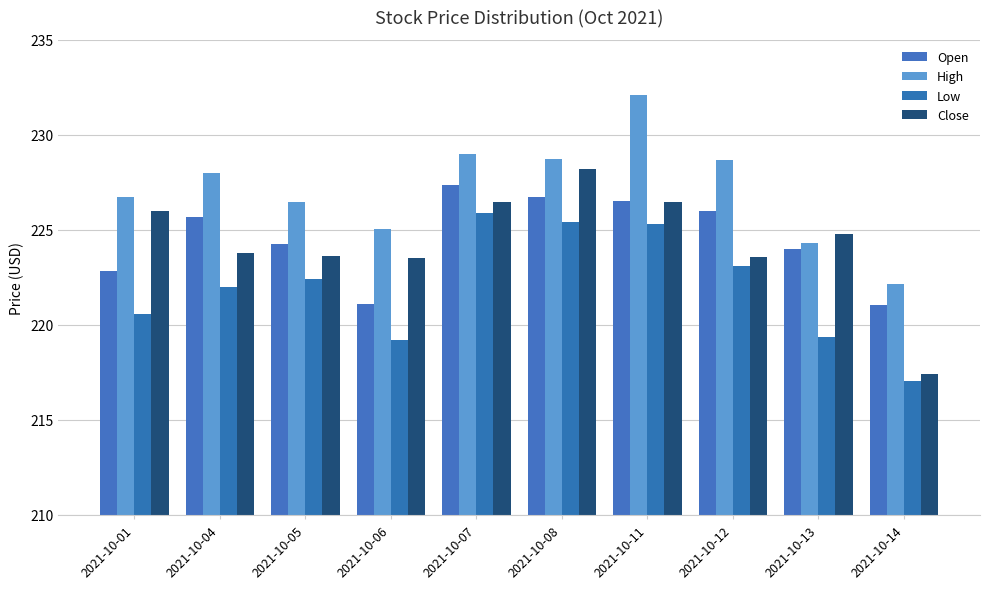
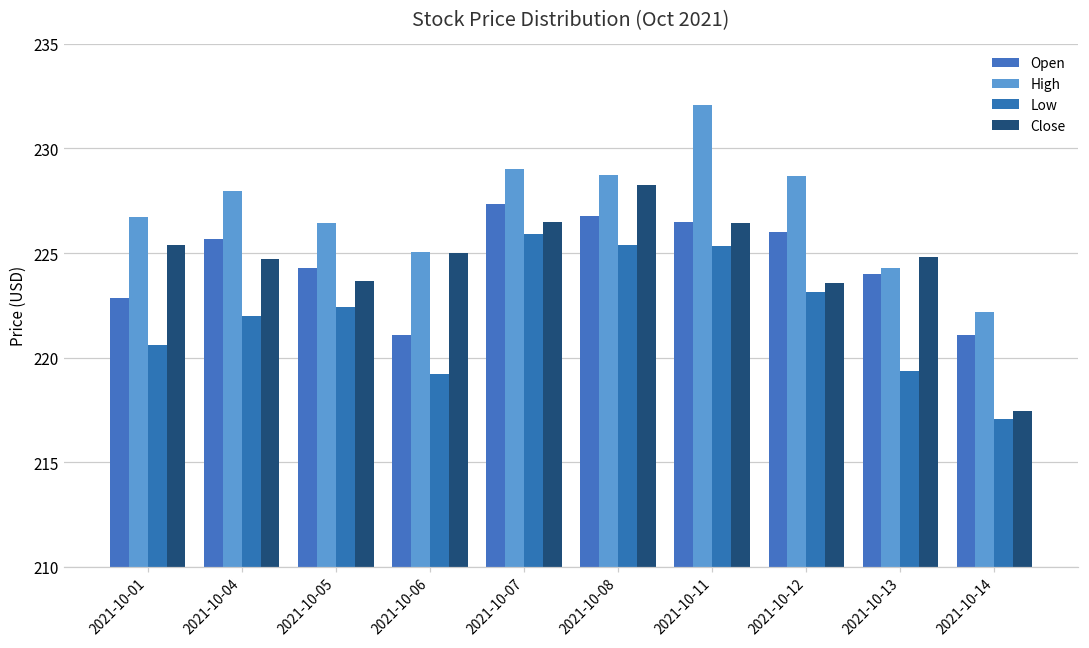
  {
    "Close": {
-     "2021-10-01": 226.0,
-     "2021-10-04": 223.8,
+     "2021-10-01": 225.4,
+     "2021-10-04": 224.7,
      "2021-10-05": 223.6,
-     "2021-10-06": 223.5,
+     "2021-10-06": 225.0,
      "2021-10-07": 226.5,
      "2021-10-08": 228.2,
      "2021-10-11": 226.5,
      "2021-10-12": 223.6,
      "2021-10-13": 224.8,
      "2021-10-14": 217.4
    }
  }
